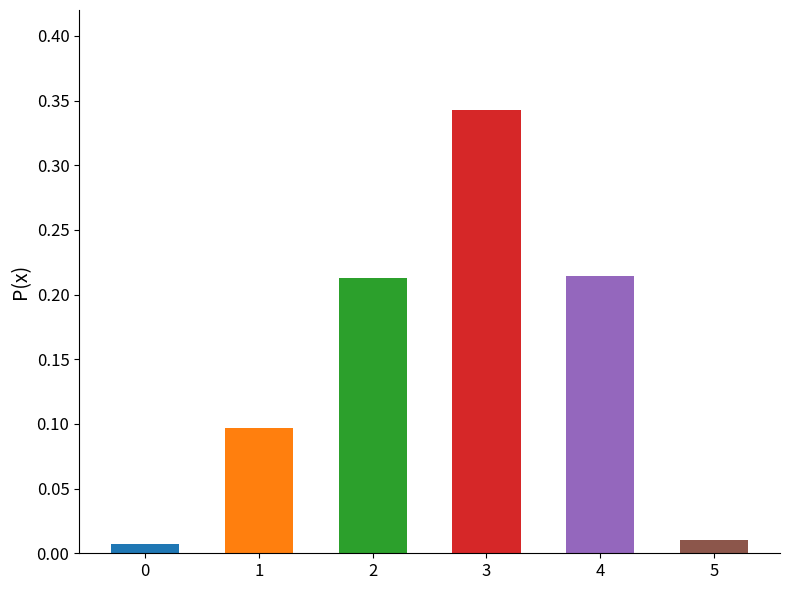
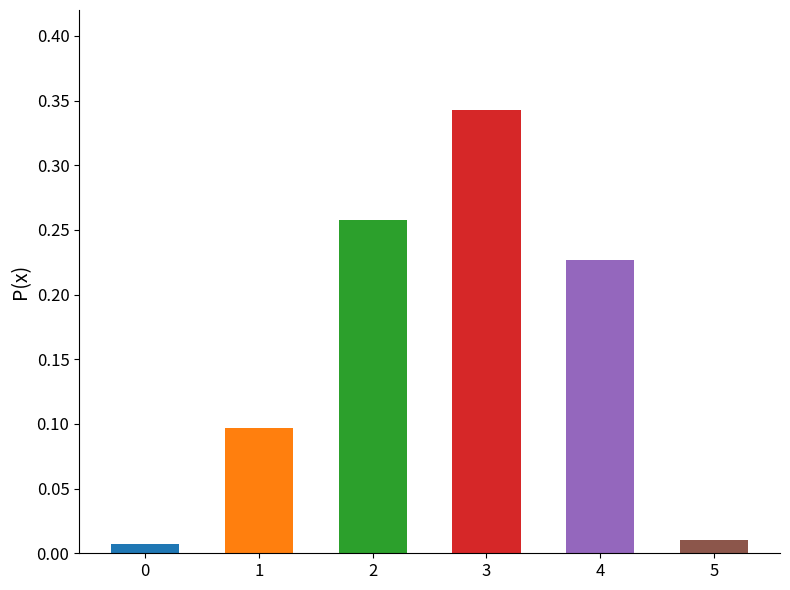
  {
    "0": 0.007,
    "1": 0.097,
-   "2": 0.213,
+   "2": 0.258,
    "3": 0.343,
-   "4": 0.214,
+   "4": 0.227,
    "5": 0.010
  }
